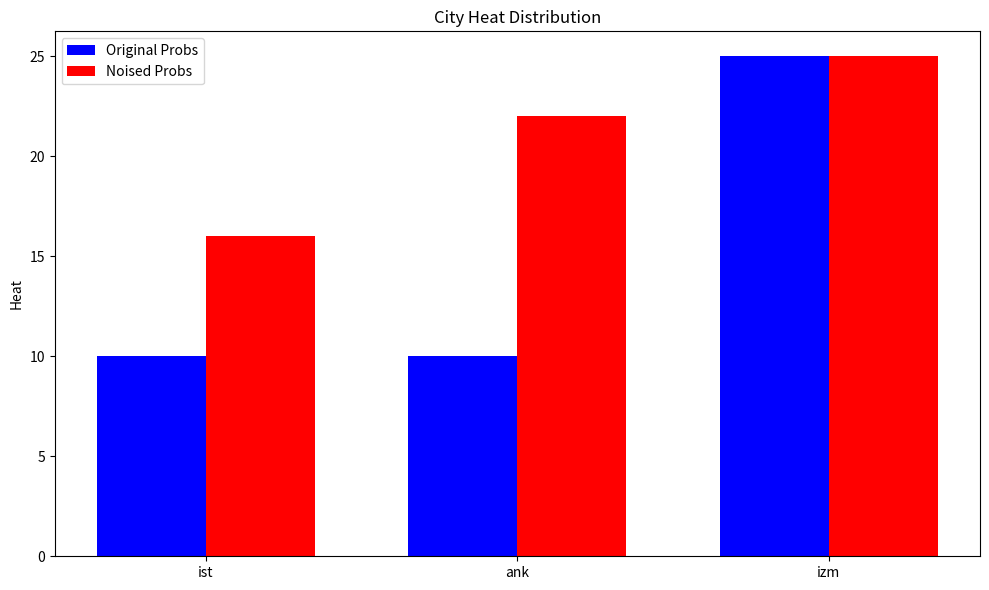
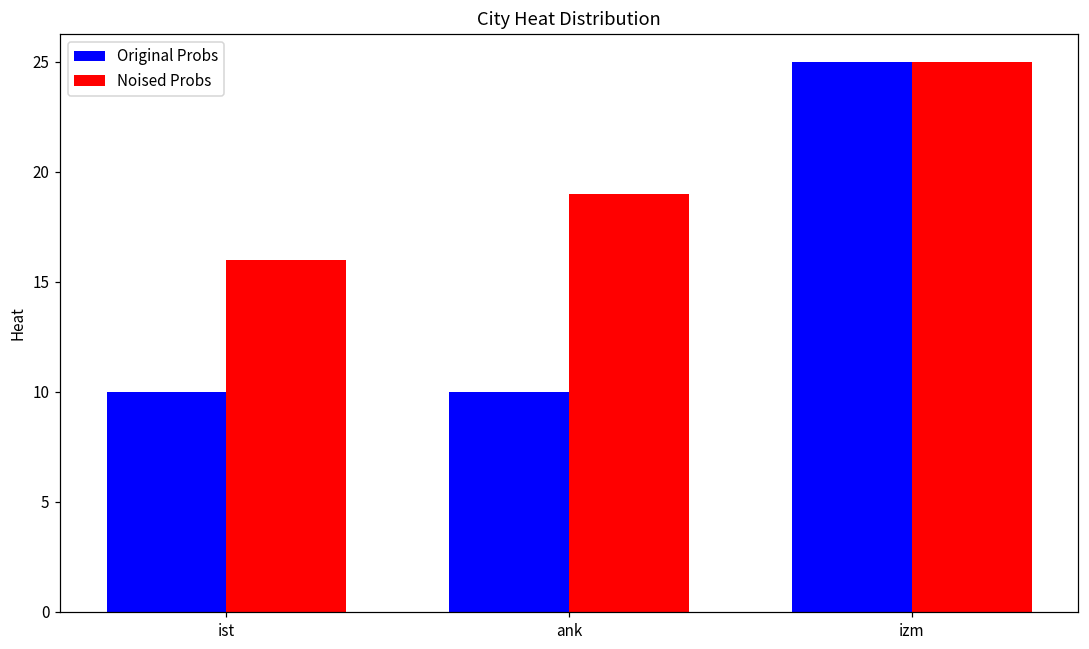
  {
    "Original Probs": {
      "ist": 10,
      "ank": 10,
      "izm": 25
    },
    "Noised Probs": {
      "ist": 16,
-     "ank": 22,
+     "ank": 19,
      "izm": 25
    }
  }
